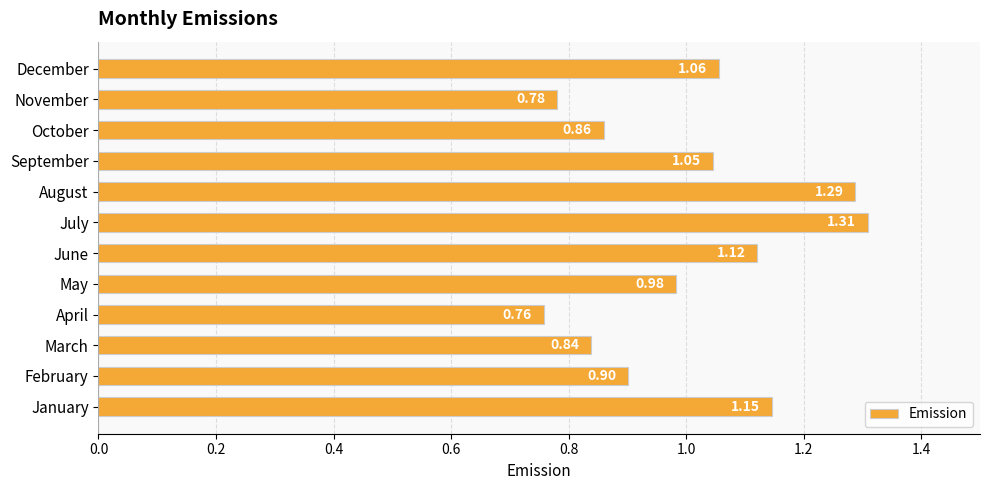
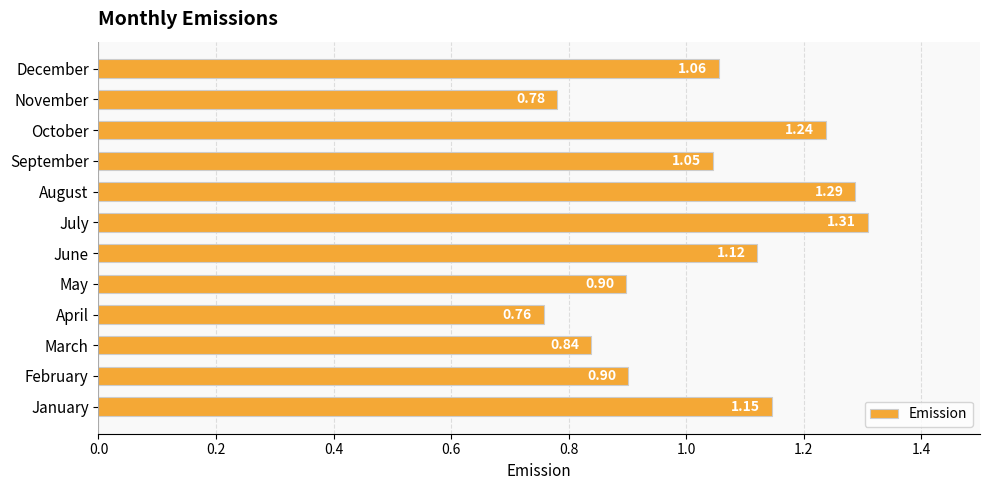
  {
    "December": 1.06,
    "November": 0.78,
-   "October": 0.86,
+   "October": 1.24,
    "September": 1.05,
    "August": 1.29,
    "July": 1.31,
    "June": 1.12,
-   "May": 0.98,
+   "May": 0.90,
    "April": 0.76,
    "March": 0.84,
    "February": 0.90,
    "January": 1.15
  }
